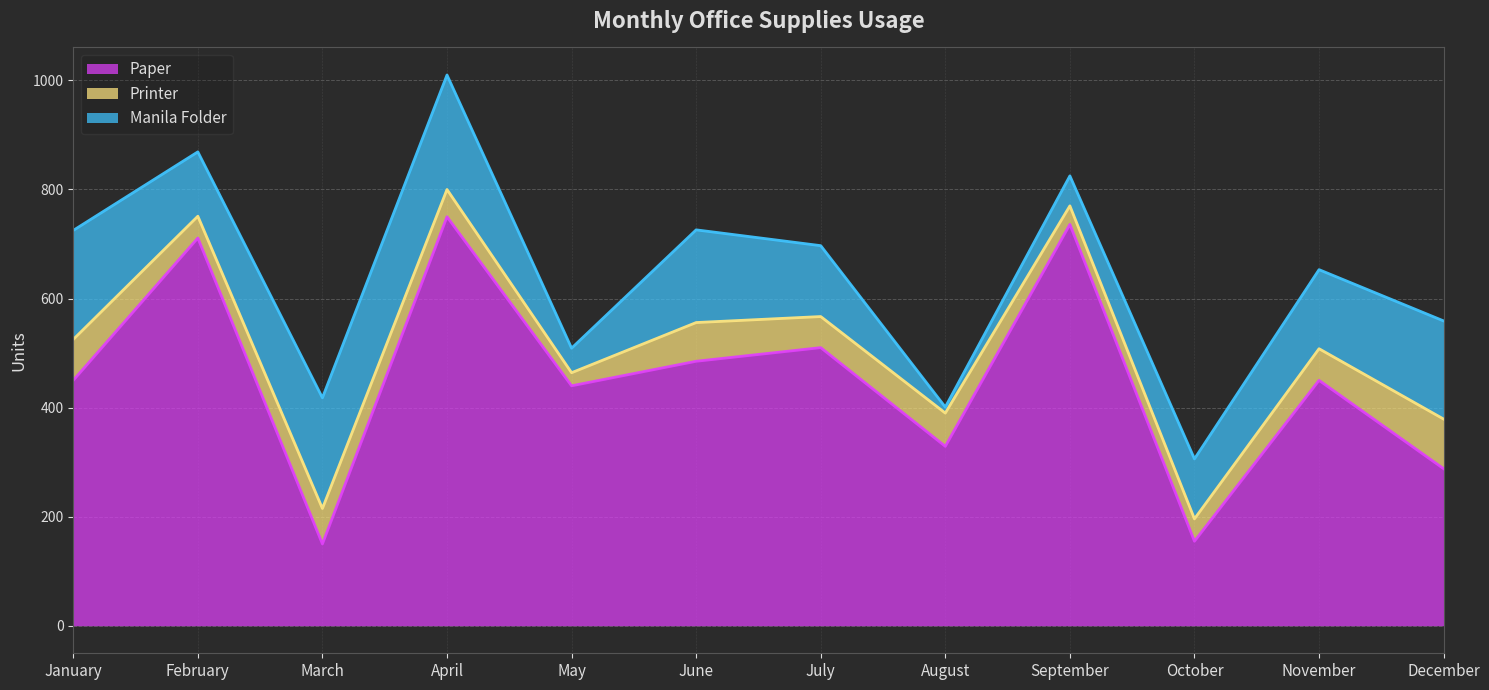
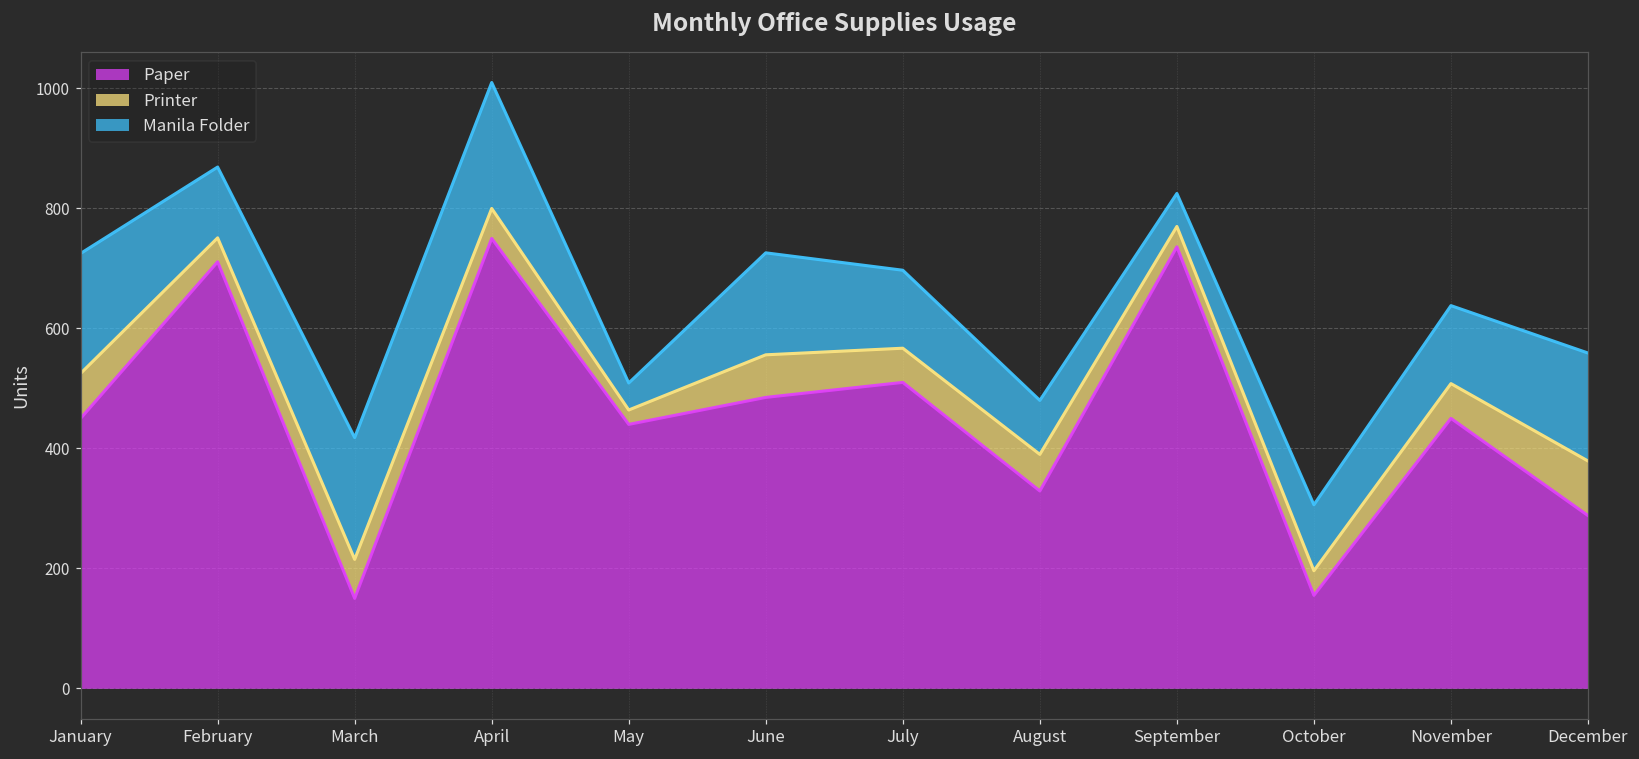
  {
    "Paper": {
      "January": 450,
      "February": 710,
      "March": 150,
      "April": 750,
      "May": 440,
      "June": 490,
      "July": 510,
      "August": 330,
      "September": 740,
      "October": 160,
      "November": 450,
      "December": 290
    },
    "Printer": {
      "January": 80,
      "February": 40,
      "March": 70,
      "April": 50,
      "May": 20,
      "June": 70,
      "July": 60,
      "August": 60,
      "September": 30,
      "October": 40,
      "November": 60,
      "December": 90
    },
    "Manila Folder": {
      "January": 200,
      "February": 120,
      "March": 200,
      "April": 210,
      "May": 50,
      "June": 170,
      "July": 130,
-     "August": 10,
+     "August": 90,
      "September": 60,
      "October": 110,
-     "November": 150,
+     "November": 130,
      "December": 180
    }
  }
